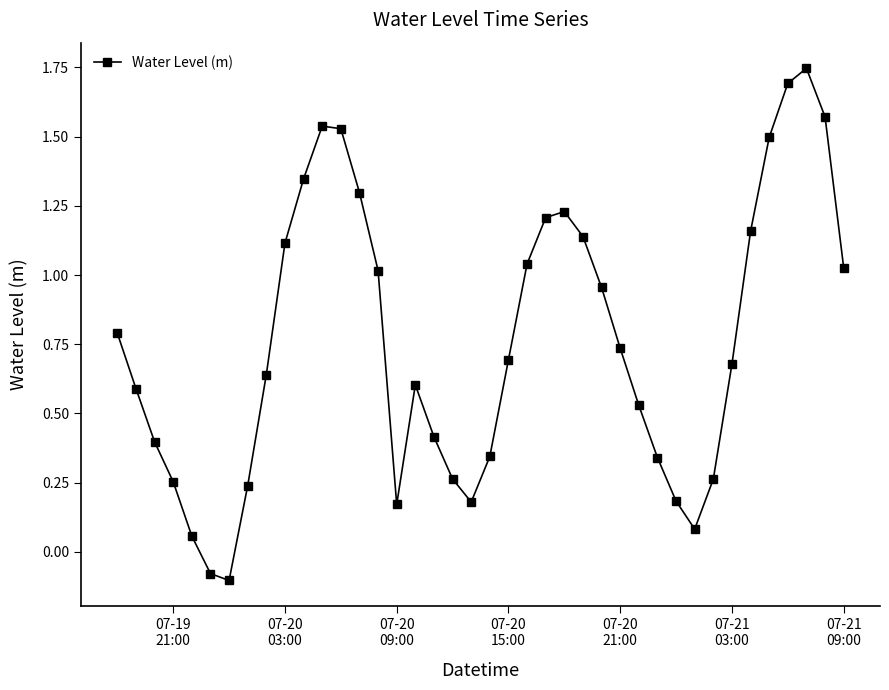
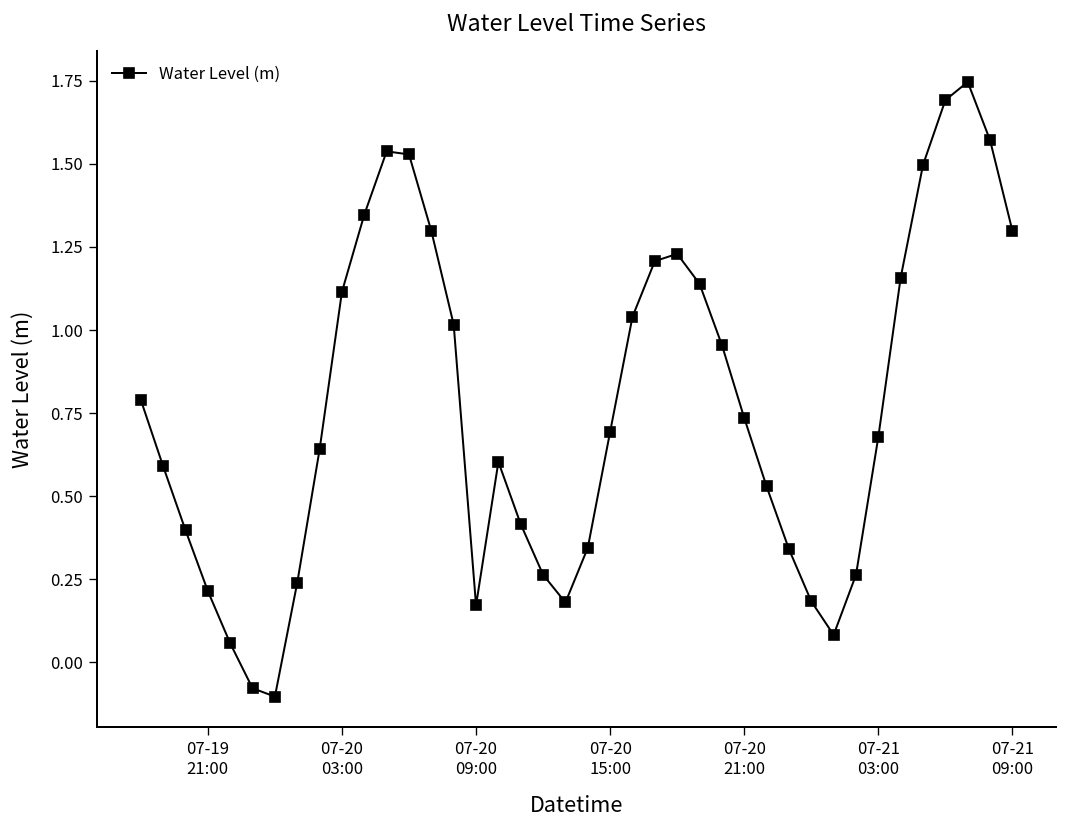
  {
-   "07-19 21:00": 0.25,
+   "07-19 21:00": 0.21,
    "07-20 03:00": 1.12,
    "07-20 09:00": 0.17,
    "07-20 15:00": 0.69,
    "07-20 21:00": 0.74,
    "07-21 03:00": 0.68,
-   "07-21 09:00": 1.03
+   "07-21 09:00": 1.30
  }
